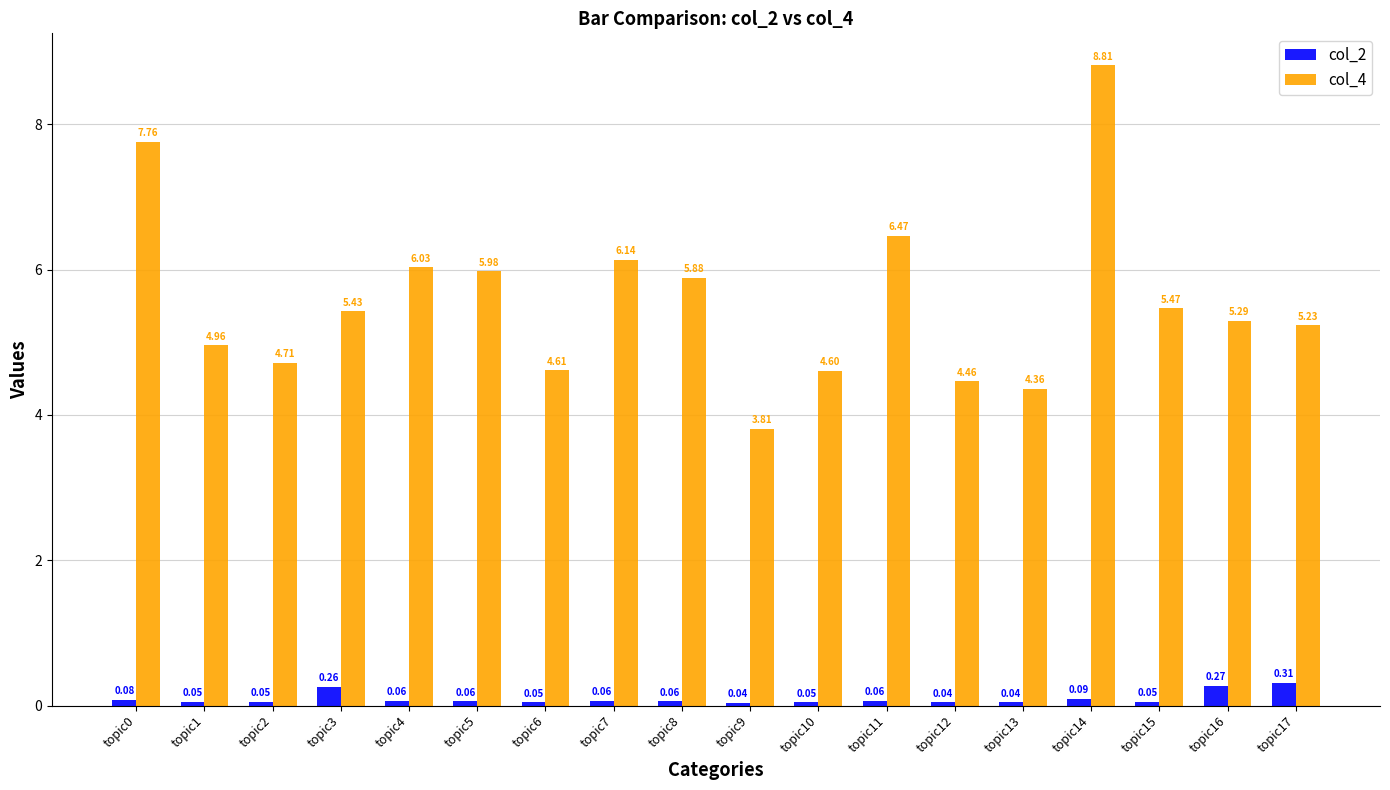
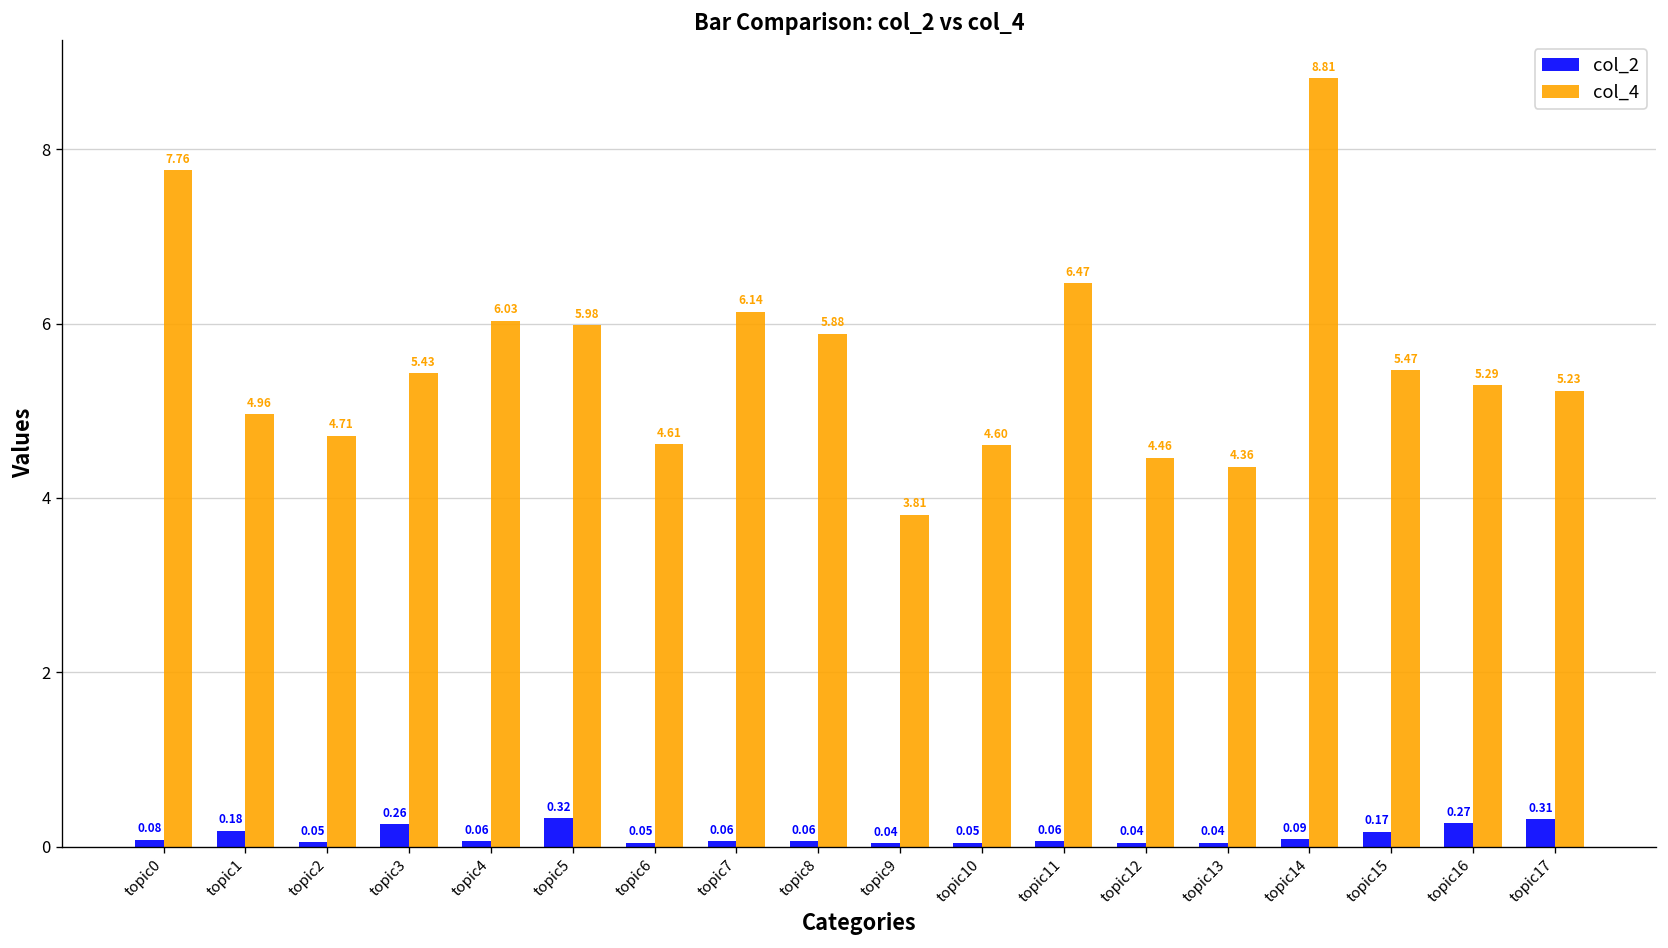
  {
    "col_2": {
      "topic0": 0.08,
-     "topic1": 0.05,
+     "topic1": 0.18,
      "topic2": 0.05,
      "topic3": 0.26,
      "topic4": 0.06,
-     "topic5": 0.06,
+     "topic5": 0.32,
      "topic6": 0.05,
      "topic7": 0.06,
      "topic8": 0.06,
      "topic9": 0.04,
      "topic10": 0.05,
      "topic11": 0.06,
      "topic12": 0.04,
      "topic13": 0.04,
      "topic14": 0.09,
-     "topic15": 0.05,
+     "topic15": 0.17,
      "topic16": 0.27,
      "topic17": 0.31
    },
    "col_4": {
      "topic0": 7.76,
      "topic1": 4.96,
      "topic2": 4.71,
      "topic3": 5.43,
      "topic4": 6.03,
      "topic5": 5.98,
      "topic6": 4.61,
      "topic7": 6.14,
      "topic8": 5.88,
      "topic9": 3.81,
      "topic10": 4.60,
      "topic11": 6.47,
      "topic12": 4.46,
      "topic13": 4.36,
      "topic14": 8.81,
      "topic15": 5.47,
      "topic16": 5.29,
      "topic17": 5.23
    }
  }
